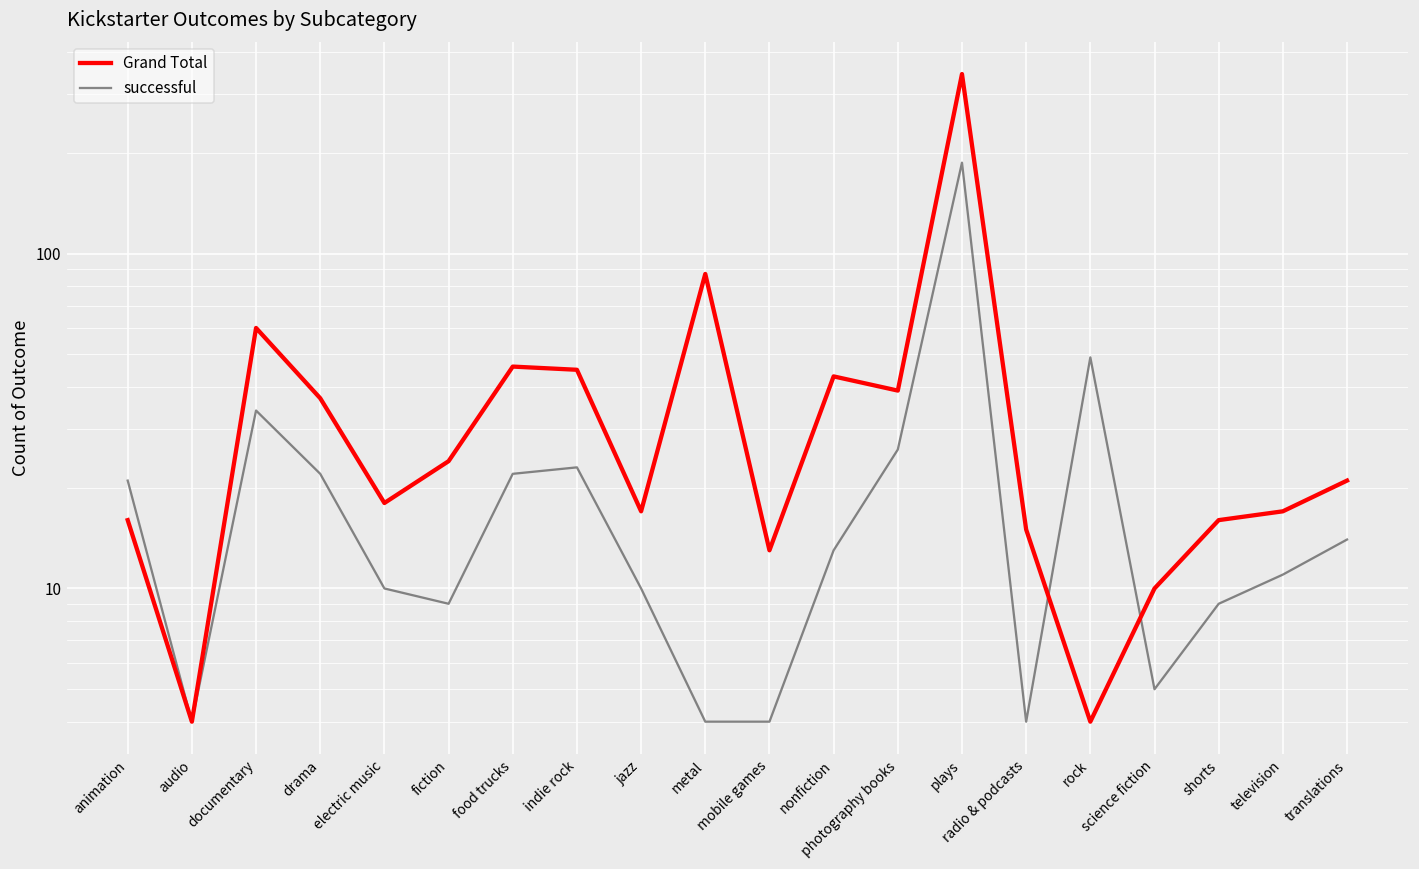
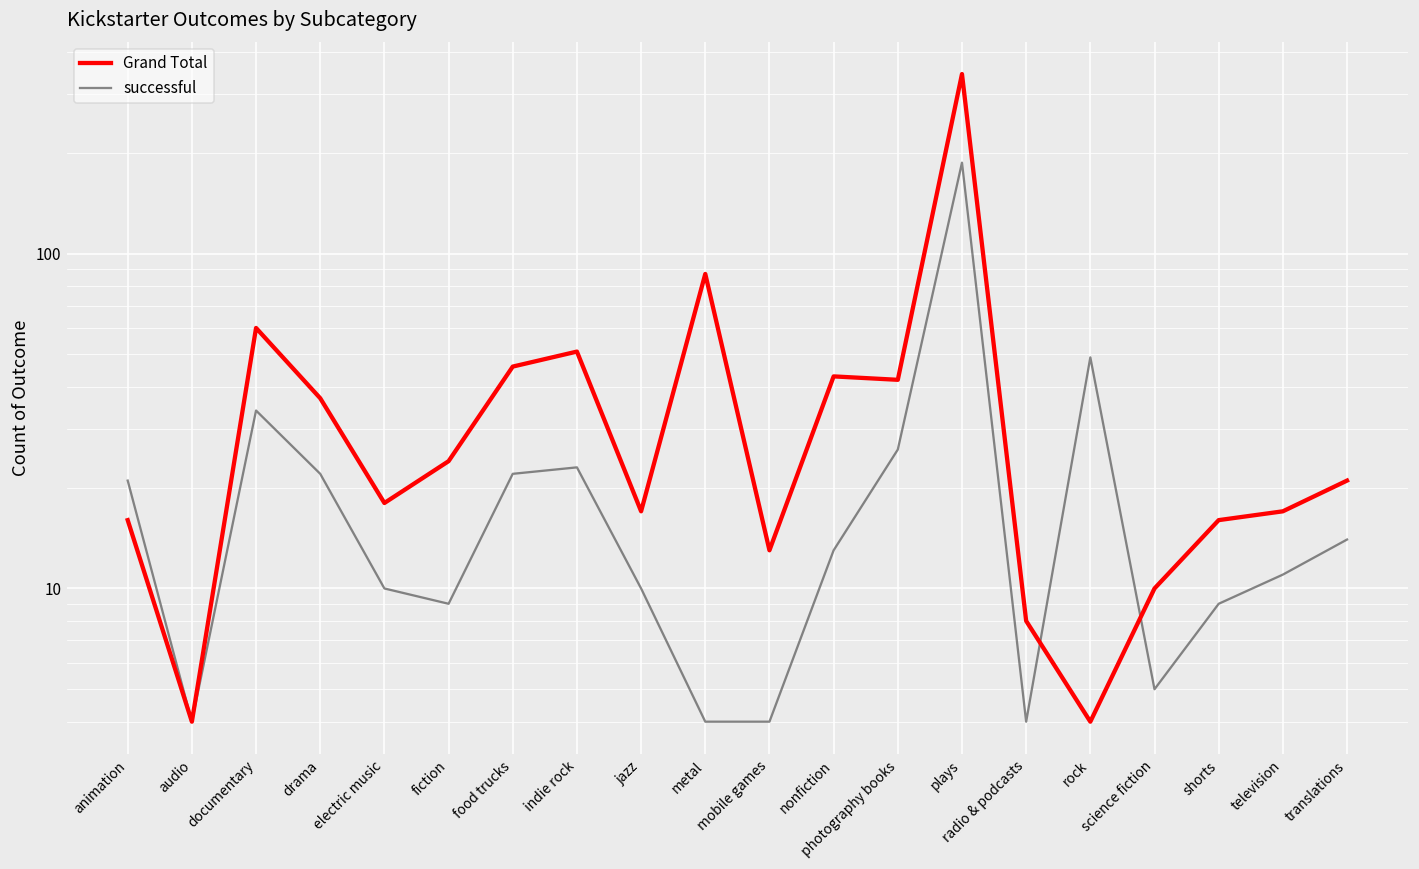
  {
    "Grand Total": {
-     "indie rock": 45,
-     "photography books": 39,
-     "radio & podcasts": 15
+     "indie rock": 51,
+     "photography books": 42,
+     "radio & podcasts": 8
    }
  }
